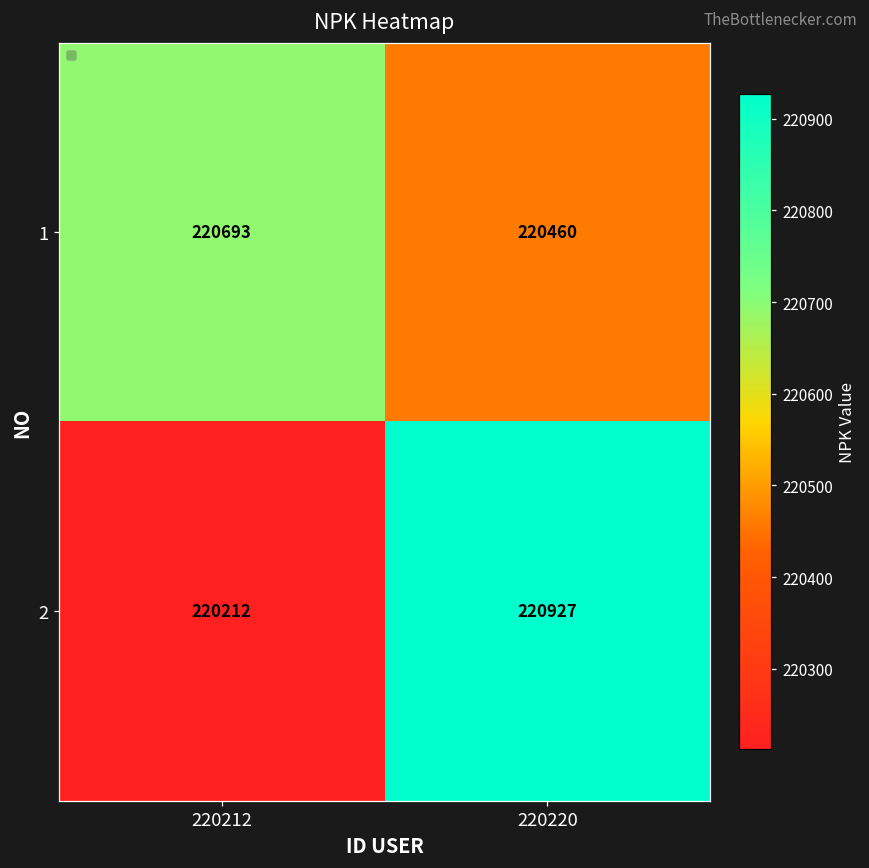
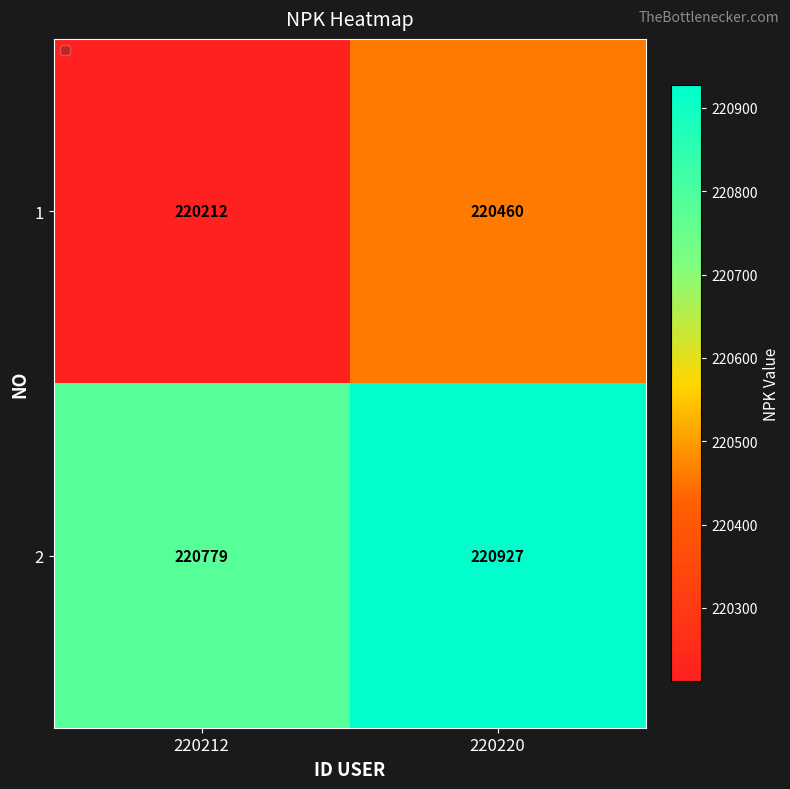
  {
    "1": {
-     "220212": 220693,
+     "220212": 220212,
      "220220": 220460
    },
    "2": {
-     "220212": 220212,
+     "220212": 220779,
      "220220": 220927
    }
  }
